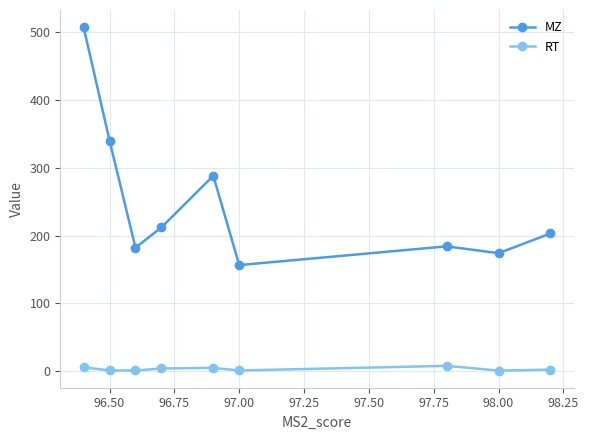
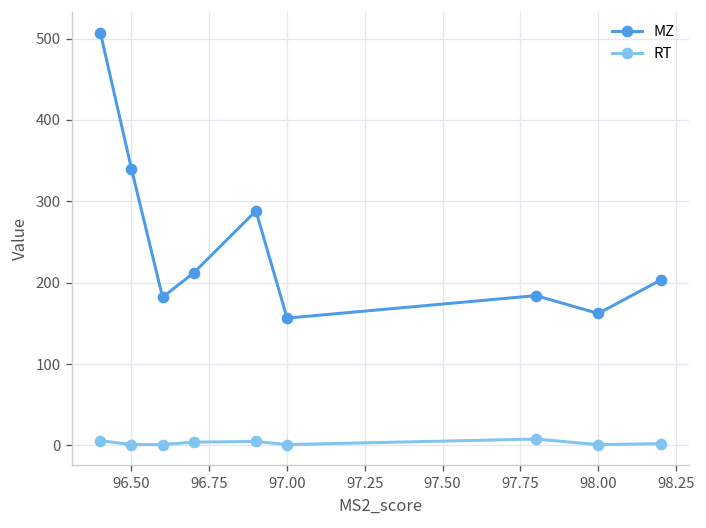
  {
    "MZ": {
      "96.50": 340,
      "97.00": 160,
-     "98.00": 170
+     "98.00": 160
    },
    "RT": {
      "96.50": 0,
      "97.00": 0,
      "98.00": 0
    }
  }
